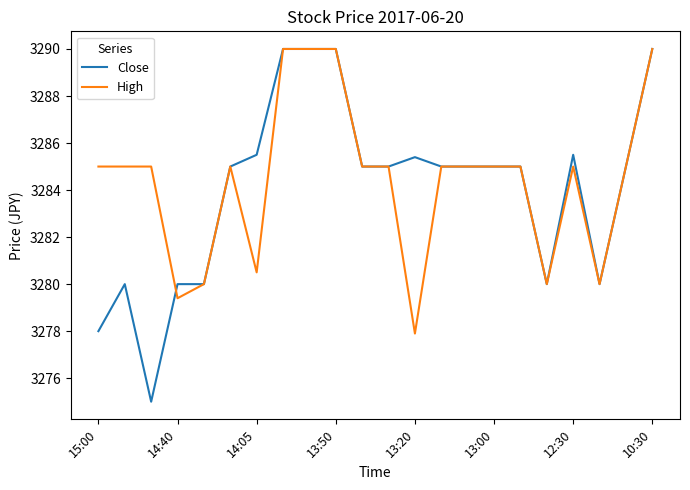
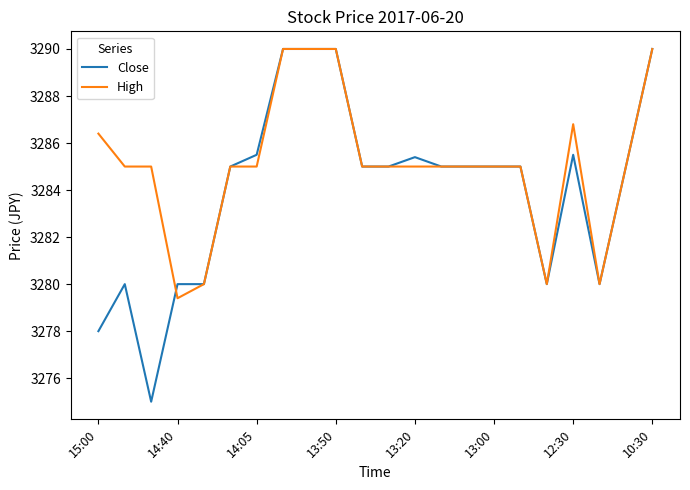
  {
    "Close": {
      "15:00": 3278.0,
      "14:40": 3280.0,
      "14:05": 3285.5,
      "13:20": 3285.4,
      "12:30": 3285.5
    },
    "High": {
-     "15:00": 3285.0,
+     "15:00": 3286.4,
      "14:40": 3279.4,
-     "14:05": 3280.5,
-     "13:20": 3277.9,
-     "12:30": 3285.0
+     "14:05": 3285.0,
+     "13:20": 3285.0,
+     "12:30": 3286.8
    }
  }
